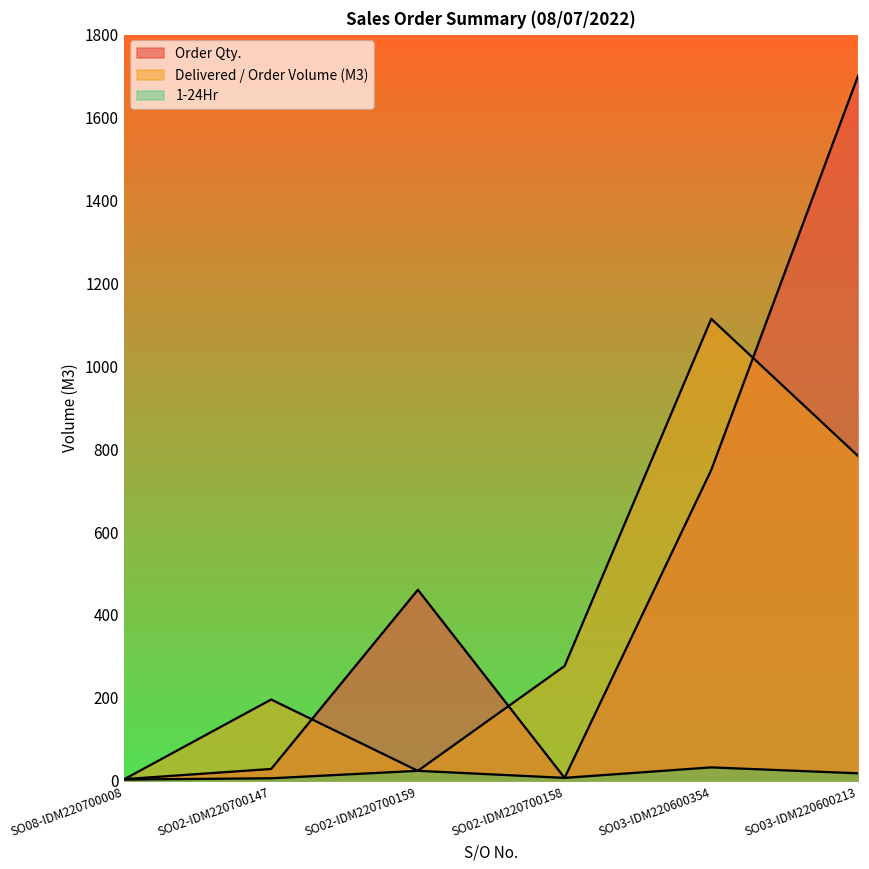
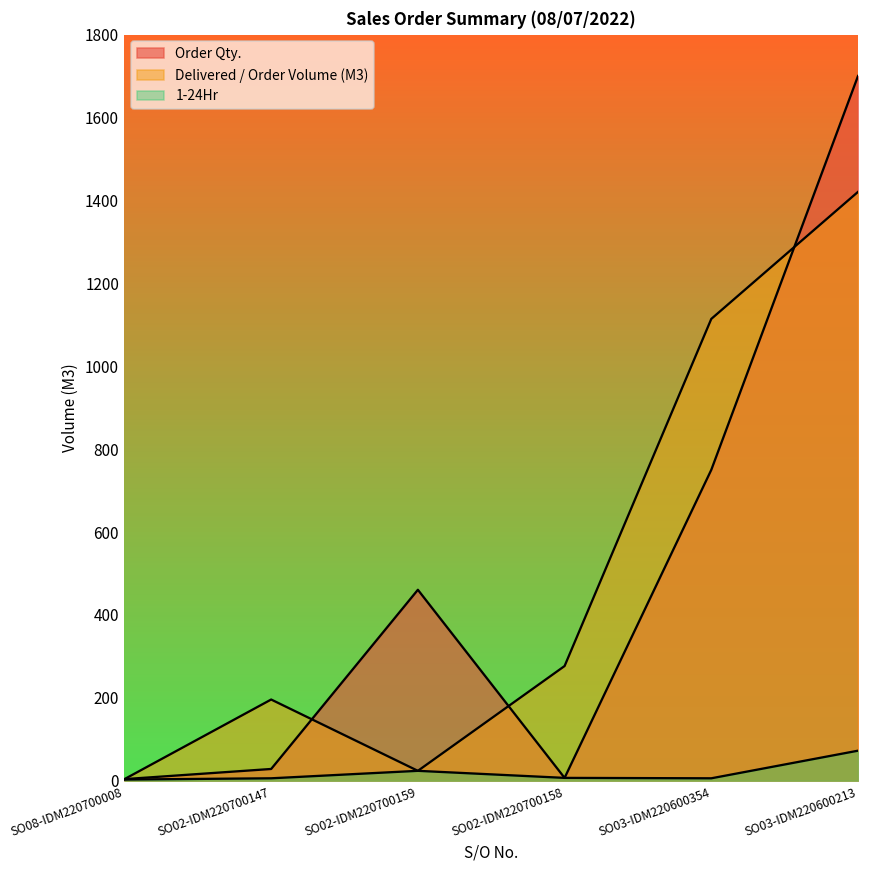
  {
    "Order Qty.": {
      "SO02-IDM220700147": 30,
      "SO02-IDM220700159": 460,
      "SO03-IDM220600354": 750,
      "SO03-IDM220600213": 1700
    },
    "Delivered / Order Volume (M3)": {
      "SO02-IDM220700147": 200,
      "SO02-IDM220700158": 280,
      "SO03-IDM220600354": 1110,
-     "SO03-IDM220600213": 780
+     "SO03-IDM220600213": 1420
    },
    "1-24Hr": {
      "SO02-IDM220700147": 10,
-     "SO03-IDM220600354": 30,
-     "SO03-IDM220600213": 20
+     "SO03-IDM220600354": 10,
+     "SO03-IDM220600213": 70
    }
  }
